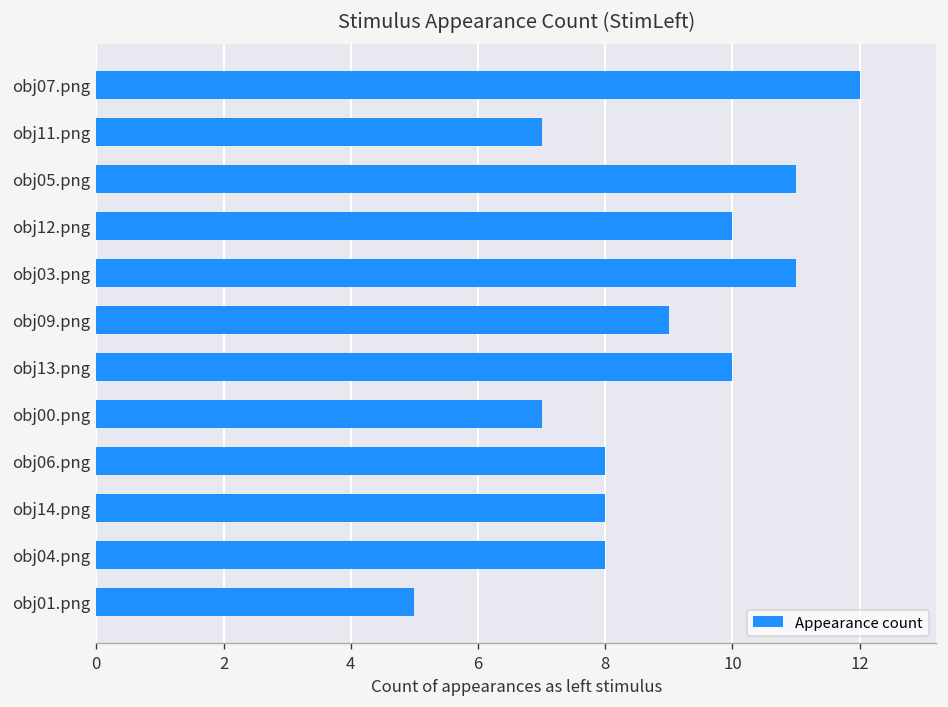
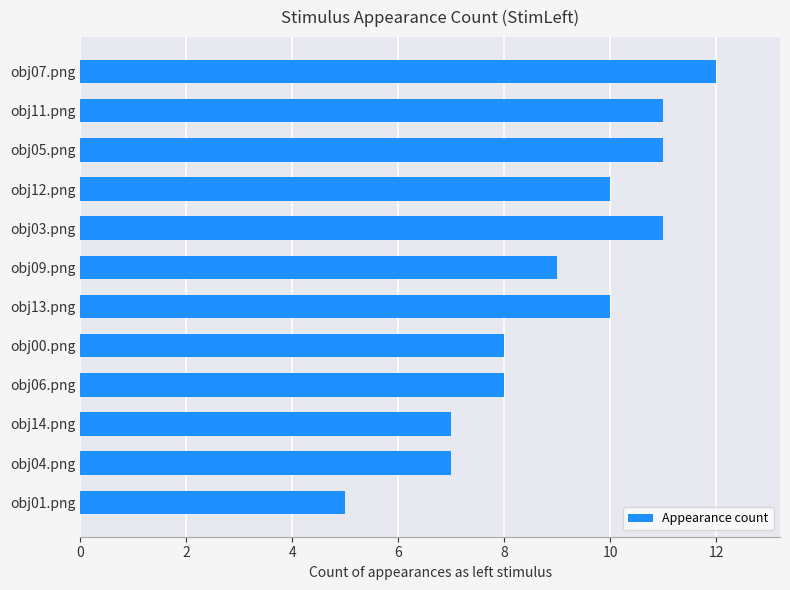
  {
    "obj07.png": 12,
-   "obj11.png": 7,
+   "obj11.png": 11,
    "obj05.png": 11,
    "obj12.png": 10,
    "obj03.png": 11,
    "obj09.png": 9,
    "obj13.png": 10,
-   "obj00.png": 7,
+   "obj00.png": 8,
    "obj06.png": 8,
-   "obj14.png": 8,
-   "obj04.png": 8,
+   "obj14.png": 7,
+   "obj04.png": 7,
    "obj01.png": 5
  }
